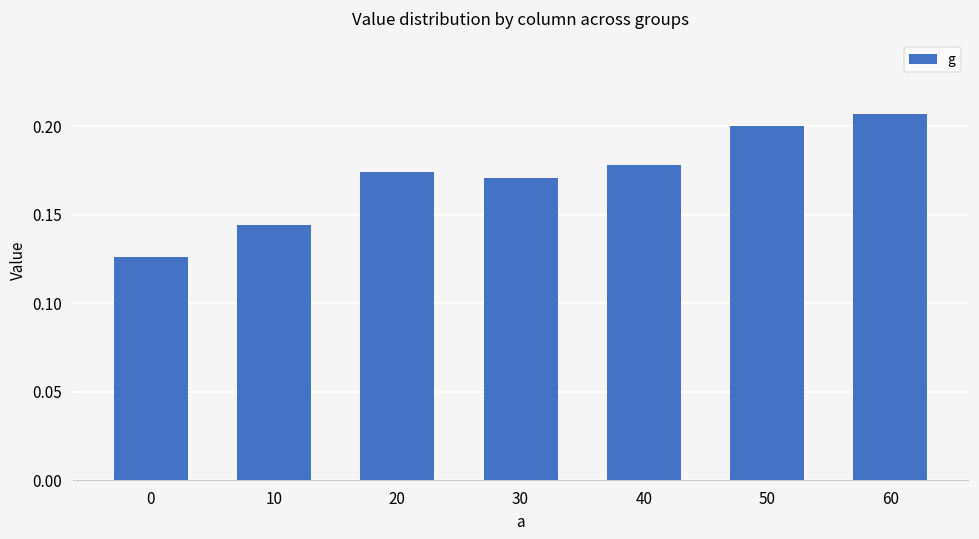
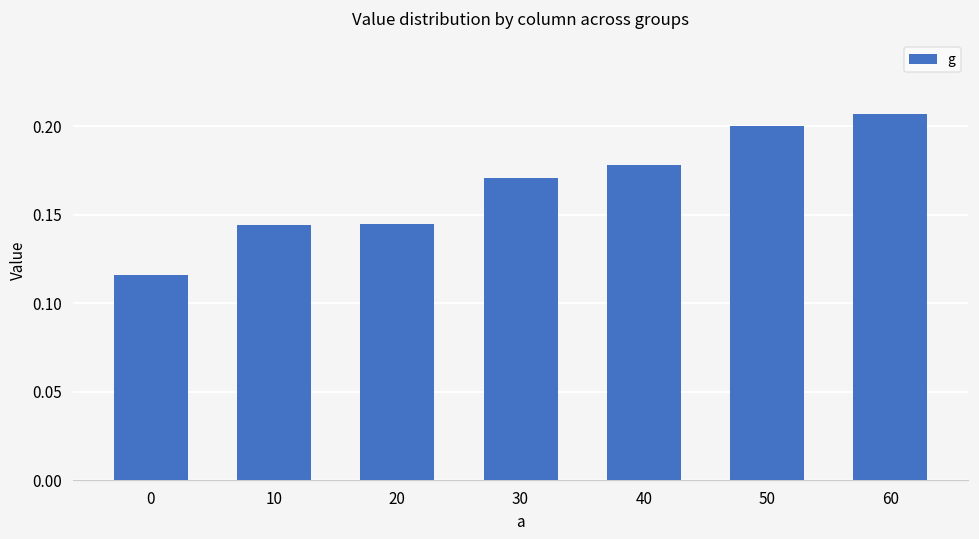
  {
-   "0": 0.126,
+   "0": 0.116,
    "10": 0.144,
-   "20": 0.174,
+   "20": 0.145,
    "30": 0.171,
    "40": 0.178,
    "50": 0.200,
    "60": 0.207
  }
